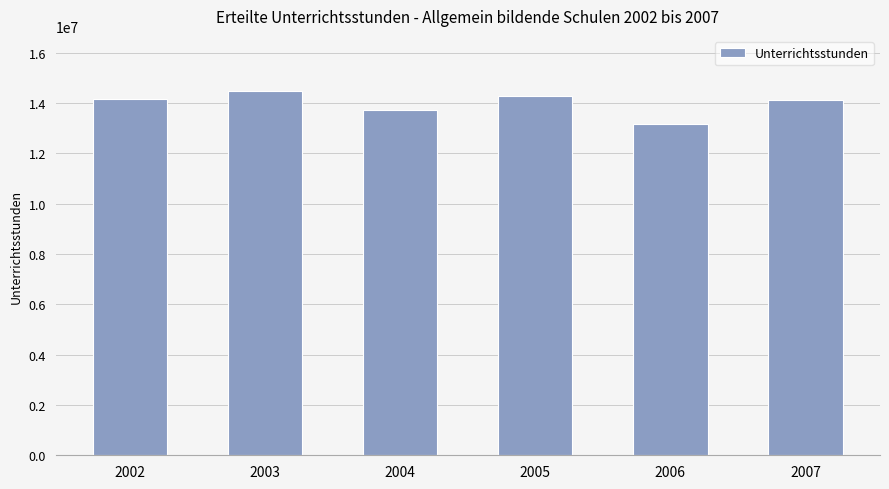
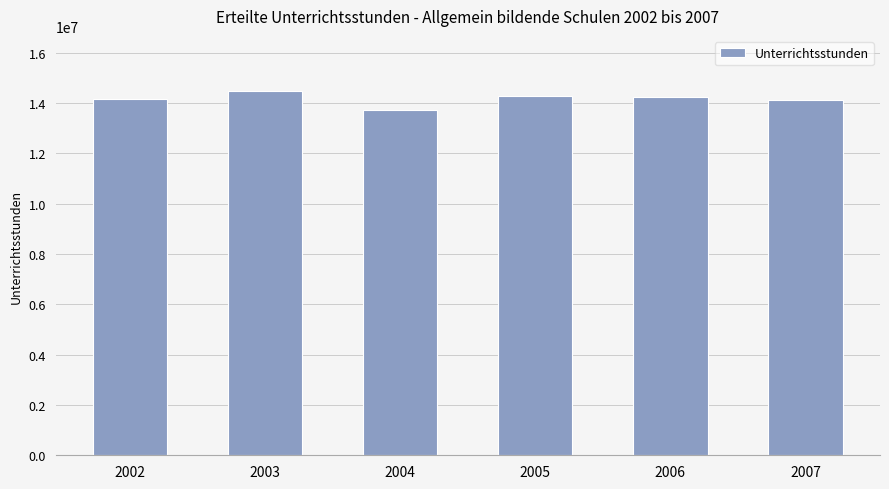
  {
    "2002": 14100000,
    "2003": 14500000,
    "2004": 13700000,
    "2005": 14300000,
-   "2006": 13100000,
+   "2006": 14200000,
    "2007": 14100000
  }
